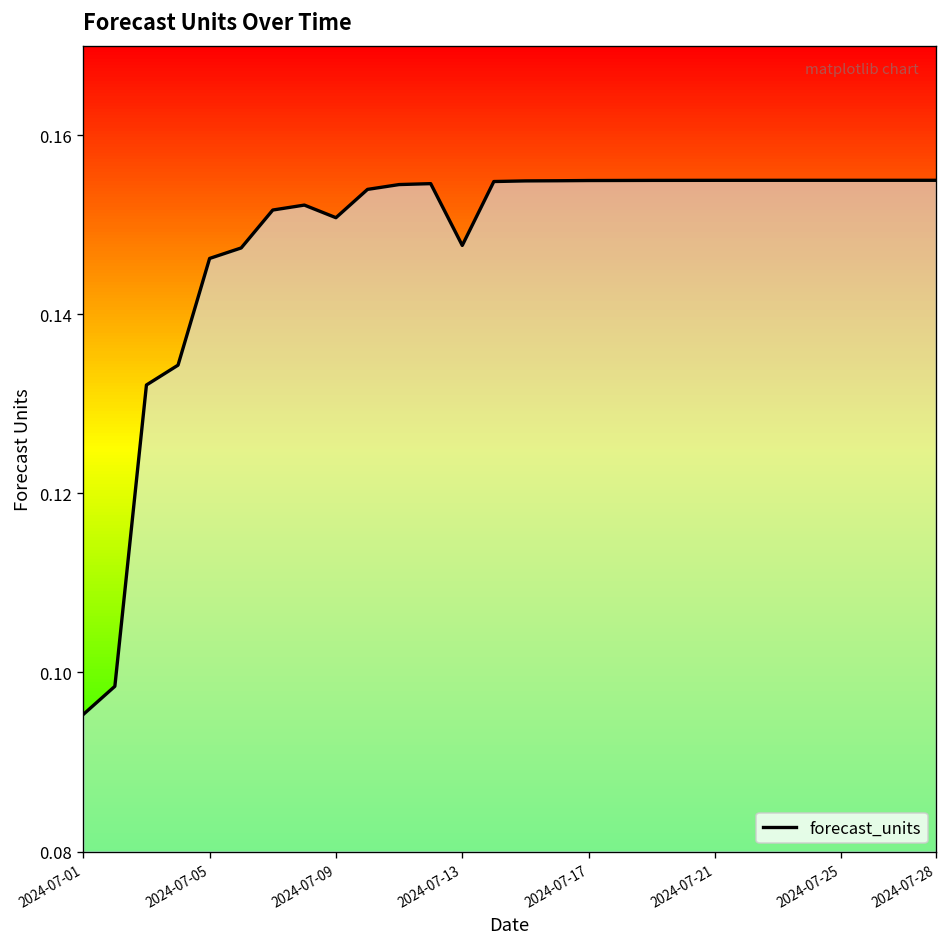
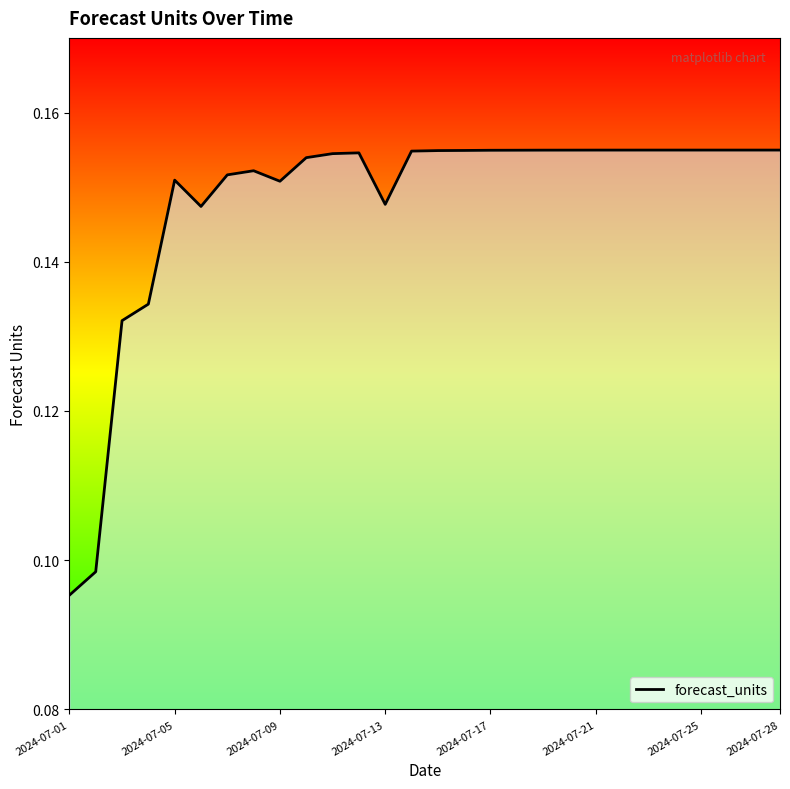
  {
    "2024-07-01": 0.095,
-   "2024-07-05": 0.146,
+   "2024-07-05": 0.151,
    "2024-07-09": 0.151,
    "2024-07-13": 0.148,
    "2024-07-17": 0.155,
    "2024-07-21": 0.155,
    "2024-07-25": 0.155,
    "2024-07-28": 0.155
  }
